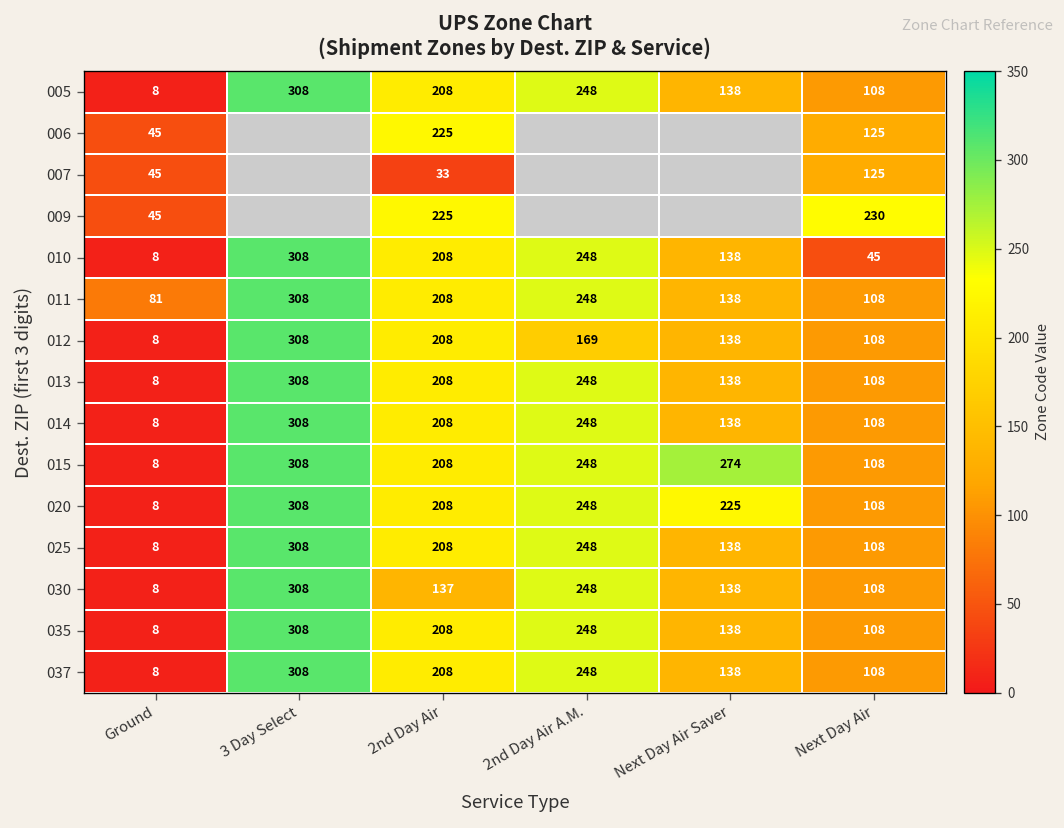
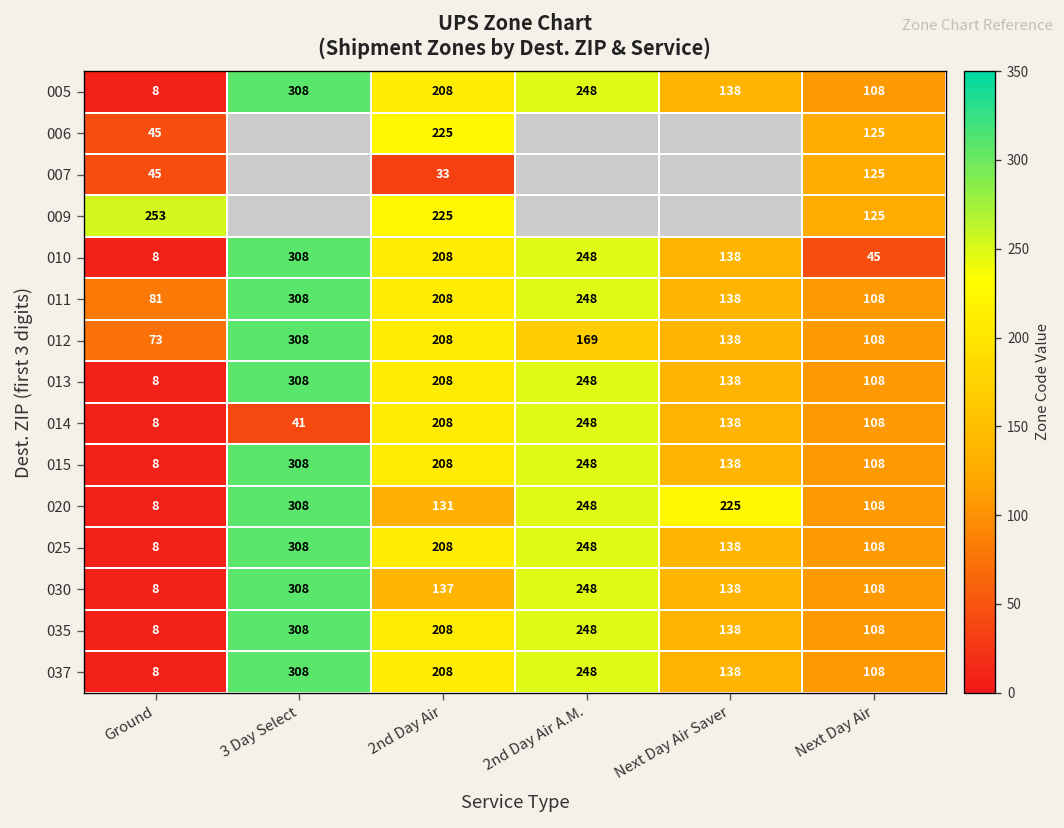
  {
    "005": {
      "Ground": 8,
      "3 Day Select": 308,
      "2nd Day Air": 208,
      "2nd Day Air A.M.": 248,
      "Next Day Air Saver": 138,
      "Next Day Air": 108
    },
    "006": {
      "Ground": 45,
      "2nd Day Air": 225,
      "Next Day Air": 125
    },
    "007": {
      "Ground": 45,
      "2nd Day Air": 33,
      "Next Day Air": 125
    },
    "009": {
-     "Ground": 45,
+     "Ground": 253,
      "2nd Day Air": 225,
-     "Next Day Air": 230
+     "Next Day Air": 125
    },
    "010": {
      "Ground": 8,
      "3 Day Select": 308,
      "2nd Day Air": 208,
      "2nd Day Air A.M.": 248,
      "Next Day Air Saver": 138,
      "Next Day Air": 45
    },
    "011": {
      "Ground": 81,
      "3 Day Select": 308,
      "2nd Day Air": 208,
      "2nd Day Air A.M.": 248,
      "Next Day Air Saver": 138,
      "Next Day Air": 108
    },
    "012": {
-     "Ground": 8,
+     "Ground": 73,
      "3 Day Select": 308,
      "2nd Day Air": 208,
      "2nd Day Air A.M.": 169,
      "Next Day Air Saver": 138,
      "Next Day Air": 108
    },
    "013": {
      "Ground": 8,
      "3 Day Select": 308,
      "2nd Day Air": 208,
      "2nd Day Air A.M.": 248,
      "Next Day Air Saver": 138,
      "Next Day Air": 108
    },
    "014": {
      "Ground": 8,
-     "3 Day Select": 308,
+     "3 Day Select": 41,
      "2nd Day Air": 208,
      "2nd Day Air A.M.": 248,
      "Next Day Air Saver": 138,
      "Next Day Air": 108
    },
    "015": {
      "Ground": 8,
      "3 Day Select": 308,
      "2nd Day Air": 208,
      "2nd Day Air A.M.": 248,
-     "Next Day Air Saver": 274,
+     "Next Day Air Saver": 138,
      "Next Day Air": 108
    },
    "020": {
      "Ground": 8,
      "3 Day Select": 308,
-     "2nd Day Air": 208,
+     "2nd Day Air": 131,
      "2nd Day Air A.M.": 248,
      "Next Day Air Saver": 225,
      "Next Day Air": 108
    },
    "025": {
      "Ground": 8,
      "3 Day Select": 308,
      "2nd Day Air": 208,
      "2nd Day Air A.M.": 248,
      "Next Day Air Saver": 138,
      "Next Day Air": 108
    },
    "030": {
      "Ground": 8,
      "3 Day Select": 308,
      "2nd Day Air": 137,
      "2nd Day Air A.M.": 248,
      "Next Day Air Saver": 138,
      "Next Day Air": 108
    },
    "035": {
      "Ground": 8,
      "3 Day Select": 308,
      "2nd Day Air": 208,
      "2nd Day Air A.M.": 248,
      "Next Day Air Saver": 138,
      "Next Day Air": 108
    },
    "037": {
      "Ground": 8,
      "3 Day Select": 308,
      "2nd Day Air": 208,
      "2nd Day Air A.M.": 248,
      "Next Day Air Saver": 138,
      "Next Day Air": 108
    }
  }
